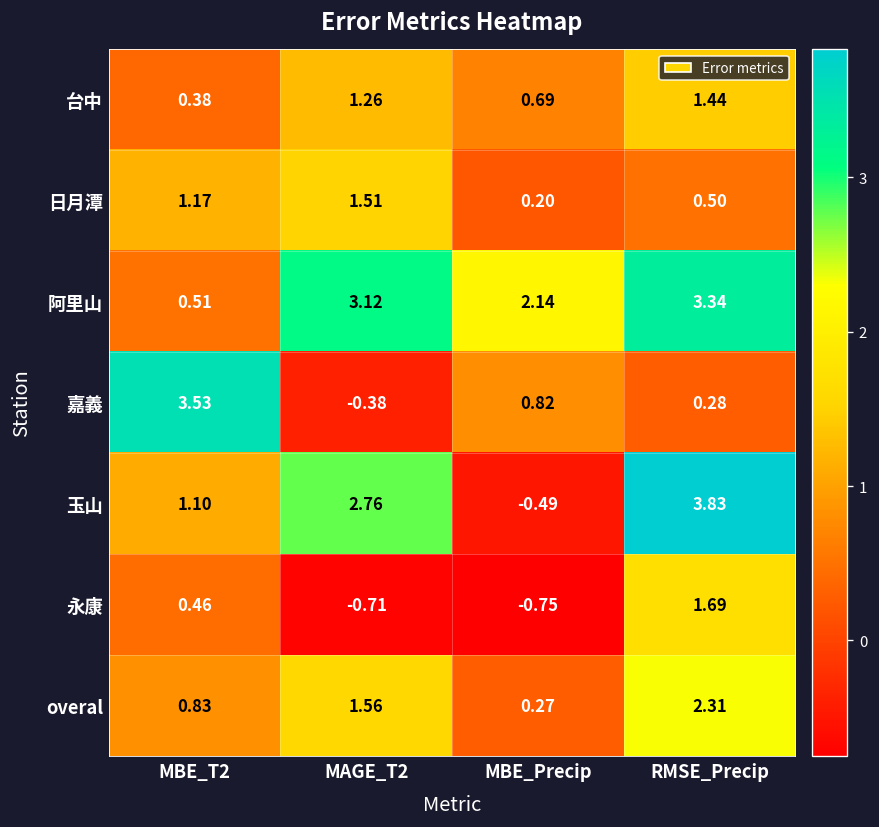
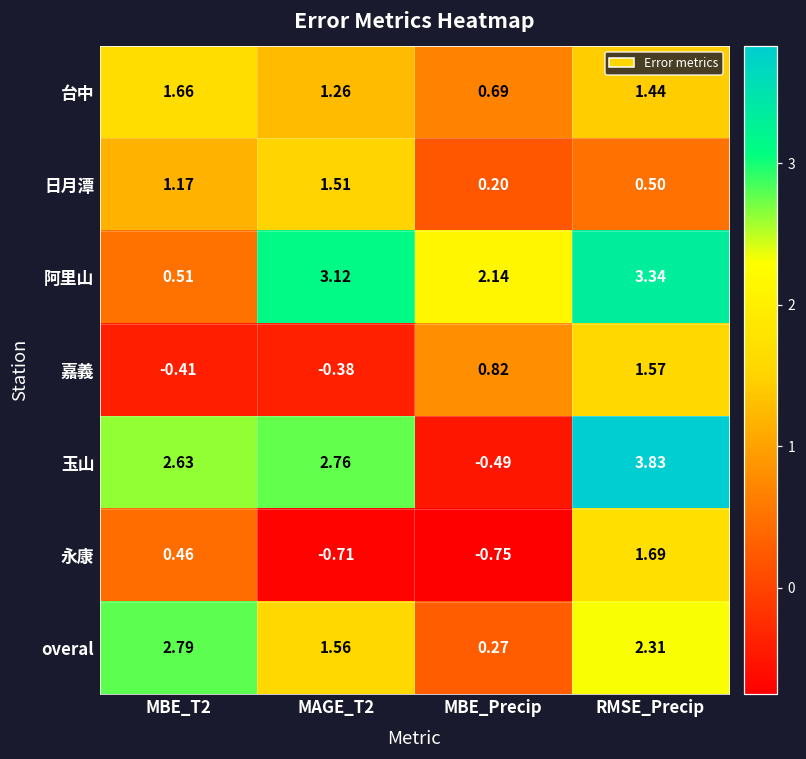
  {
    "台中": {
-     "MBE_T2": 0.38,
+     "MBE_T2": 1.66,
      "MAGE_T2": 1.26,
      "MBE_Precip": 0.69,
      "RMSE_Precip": 1.44
    },
    "日月潭": {
      "MBE_T2": 1.17,
      "MAGE_T2": 1.51,
      "MBE_Precip": 0.20,
      "RMSE_Precip": 0.50
    },
    "阿里山": {
      "MBE_T2": 0.51,
      "MAGE_T2": 3.12,
      "MBE_Precip": 2.14,
      "RMSE_Precip": 3.34
    },
    "嘉義": {
-     "MBE_T2": 3.53,
+     "MBE_T2": -0.41,
      "MAGE_T2": -0.38,
      "MBE_Precip": 0.82,
-     "RMSE_Precip": 0.28
+     "RMSE_Precip": 1.57
    },
    "玉山": {
-     "MBE_T2": 1.10,
+     "MBE_T2": 2.63,
      "MAGE_T2": 2.76,
      "MBE_Precip": -0.49,
      "RMSE_Precip": 3.83
    },
    "永康": {
      "MBE_T2": 0.46,
      "MAGE_T2": -0.71,
      "MBE_Precip": -0.75,
      "RMSE_Precip": 1.69
    },
    "overal": {
-     "MBE_T2": 0.83,
+     "MBE_T2": 2.79,
      "MAGE_T2": 1.56,
      "MBE_Precip": 0.27,
      "RMSE_Precip": 2.31
    }
  }
